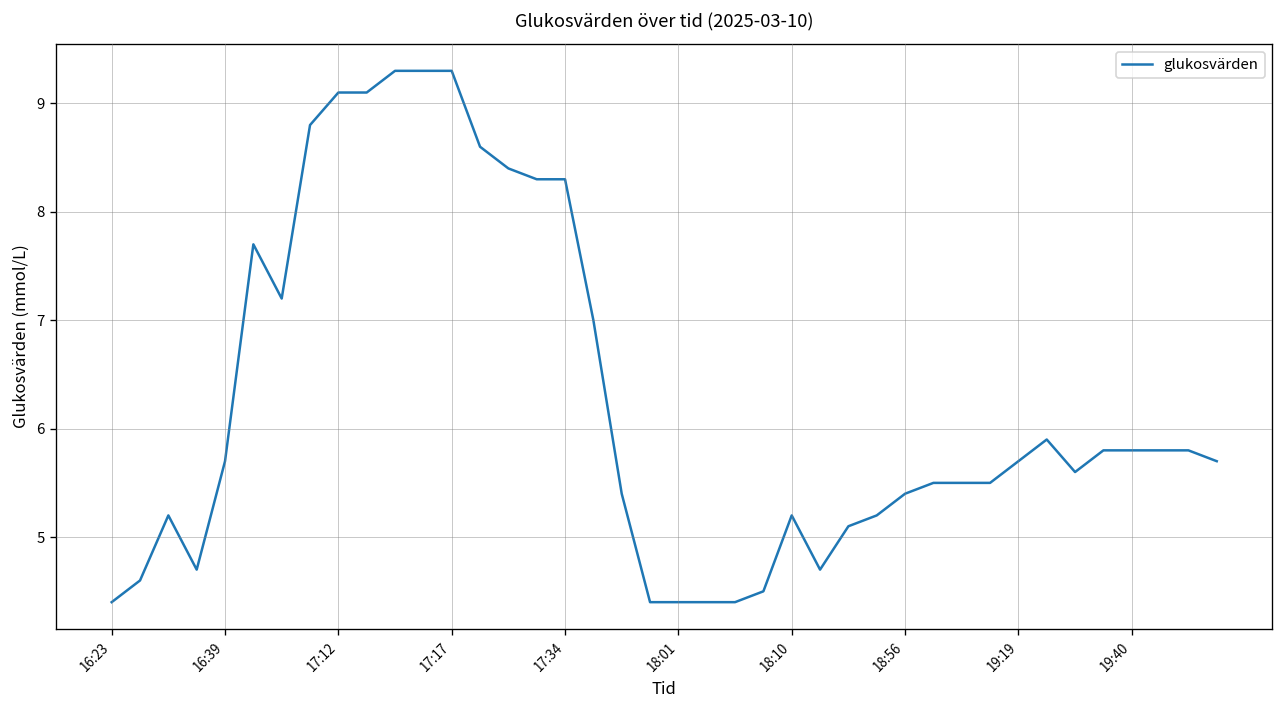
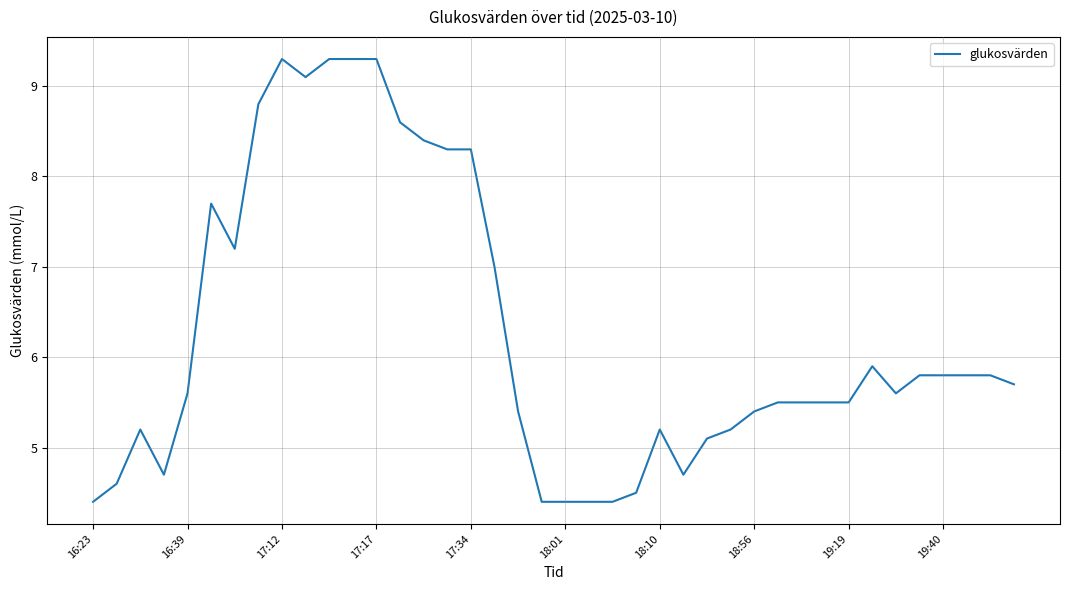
  {
    "16:23": 4.4,
-   "16:39": 5.7,
-   "17:12": 9.1,
+   "16:39": 5.6,
+   "17:12": 9.3,
    "17:17": 9.3,
    "17:34": 8.3,
    "18:10": 5.2,
    "18:56": 5.4,
-   "19:19": 5.7
+   "19:19": 5.5
  }
